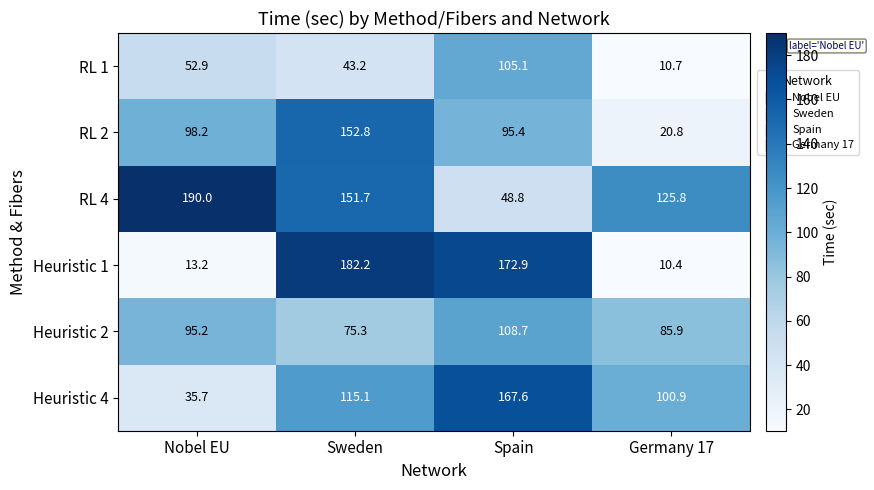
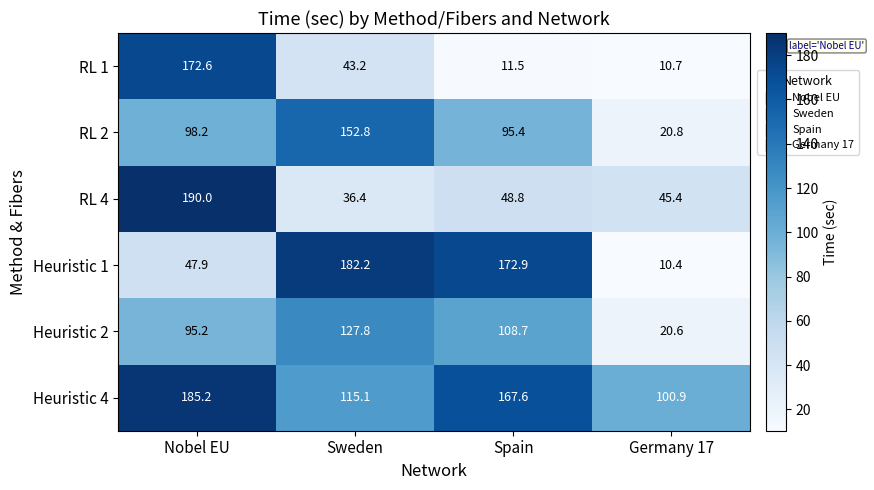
  {
    "RL 1": {
-     "Nobel EU": 52.9,
+     "Nobel EU": 172.6,
      "Sweden": 43.2,
-     "Spain": 105.1,
+     "Spain": 11.5,
      "Germany 17": 10.7
    },
    "RL 2": {
      "Nobel EU": 98.2,
      "Sweden": 152.8,
      "Spain": 95.4,
      "Germany 17": 20.8
    },
    "RL 4": {
      "Nobel EU": 190.0,
-     "Sweden": 151.7,
+     "Sweden": 36.4,
      "Spain": 48.8,
-     "Germany 17": 125.8
+     "Germany 17": 45.4
    },
    "Heuristic 1": {
-     "Nobel EU": 13.2,
+     "Nobel EU": 47.9,
      "Sweden": 182.2,
      "Spain": 172.9,
      "Germany 17": 10.4
    },
    "Heuristic 2": {
      "Nobel EU": 95.2,
-     "Sweden": 75.3,
+     "Sweden": 127.8,
      "Spain": 108.7,
-     "Germany 17": 85.9
+     "Germany 17": 20.6
    },
    "Heuristic 4": {
-     "Nobel EU": 35.7,
+     "Nobel EU": 185.2,
      "Sweden": 115.1,
      "Spain": 167.6,
      "Germany 17": 100.9
    }
  }
